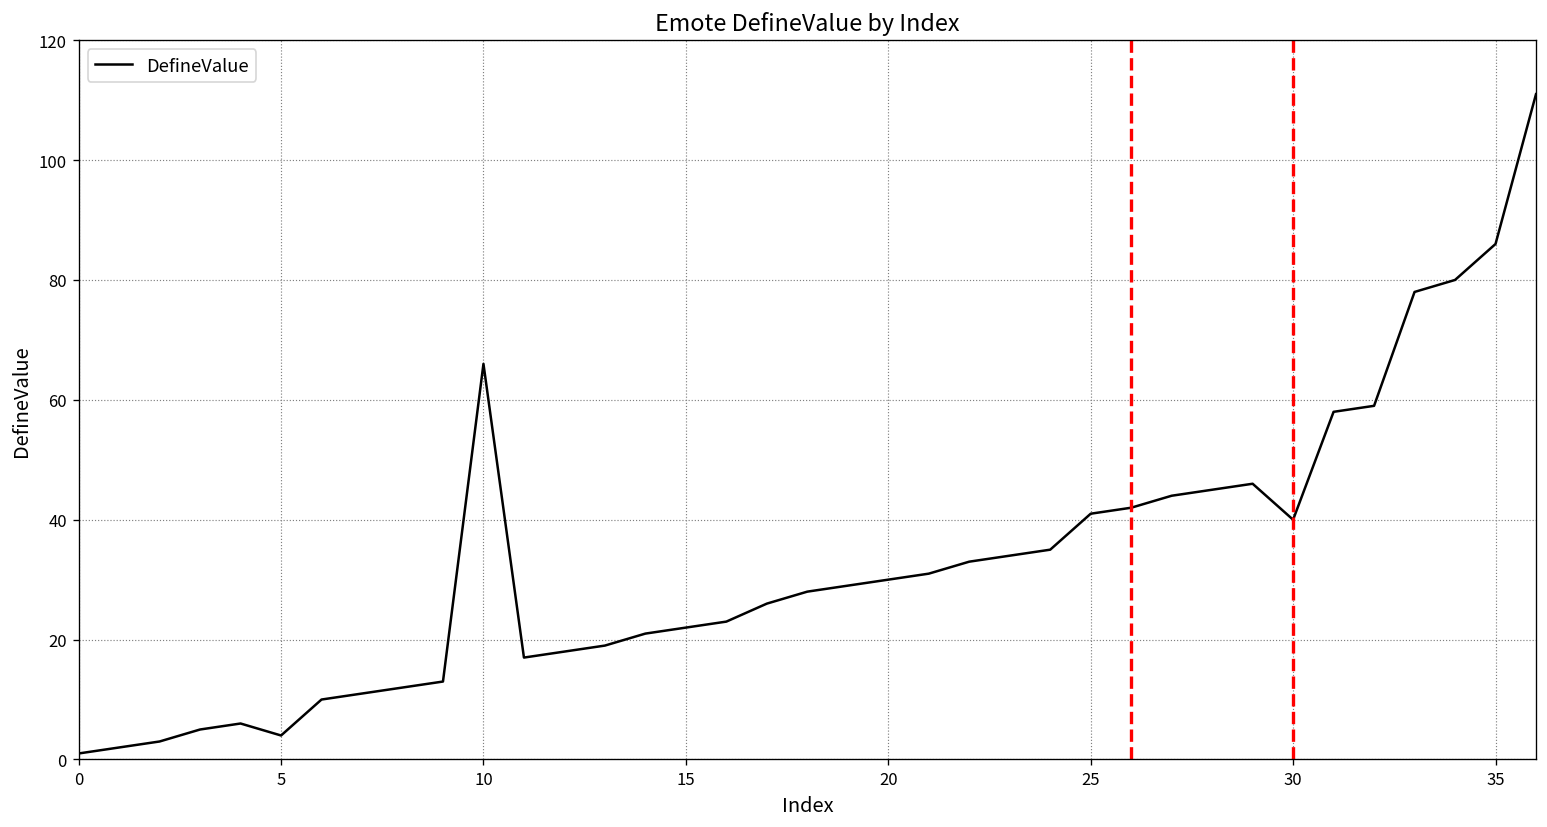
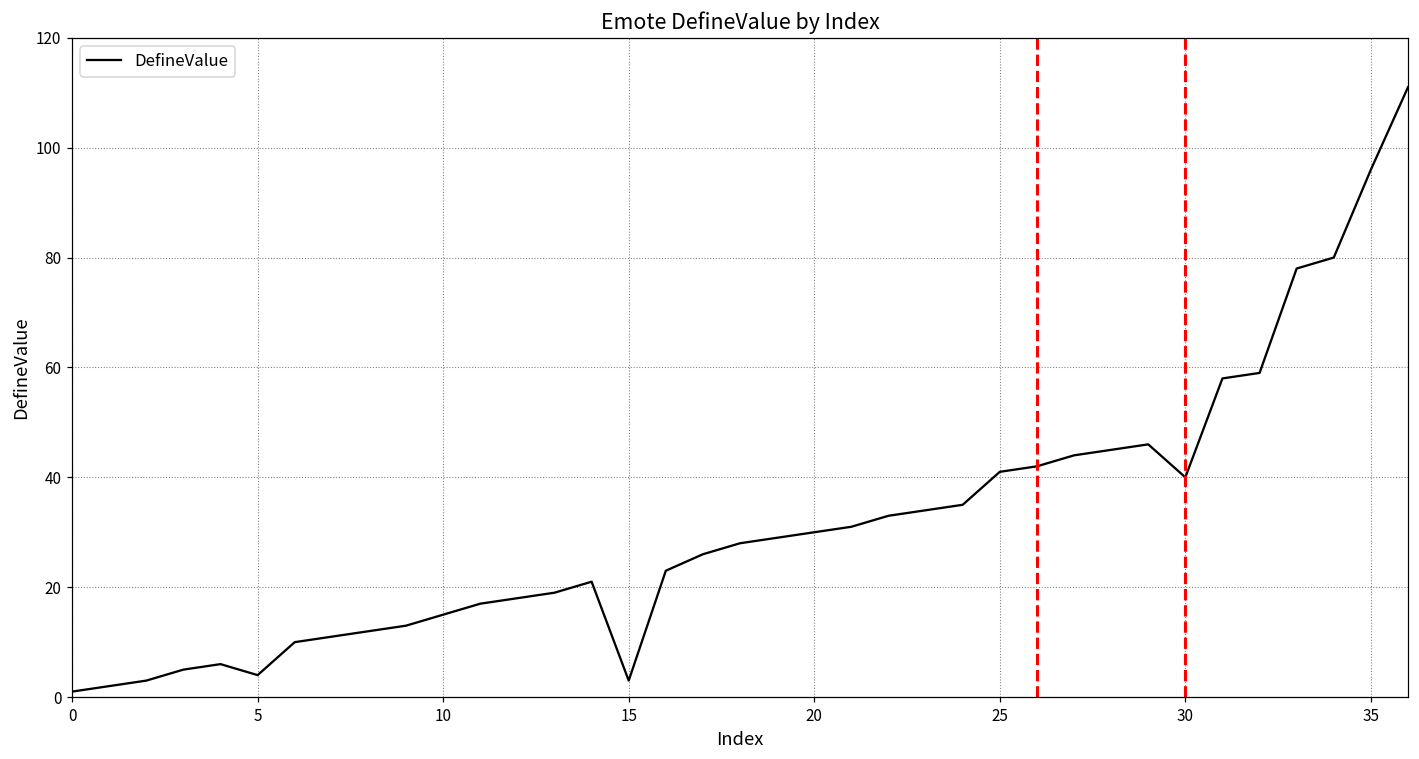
  {
    "0": 1,
    "5": 4,
-   "10": 66,
-   "15": 22,
+   "10": 15,
+   "15": 3,
    "20": 30,
    "25": 41,
    "30": 40,
-   "35": 86
+   "35": 96
  }
